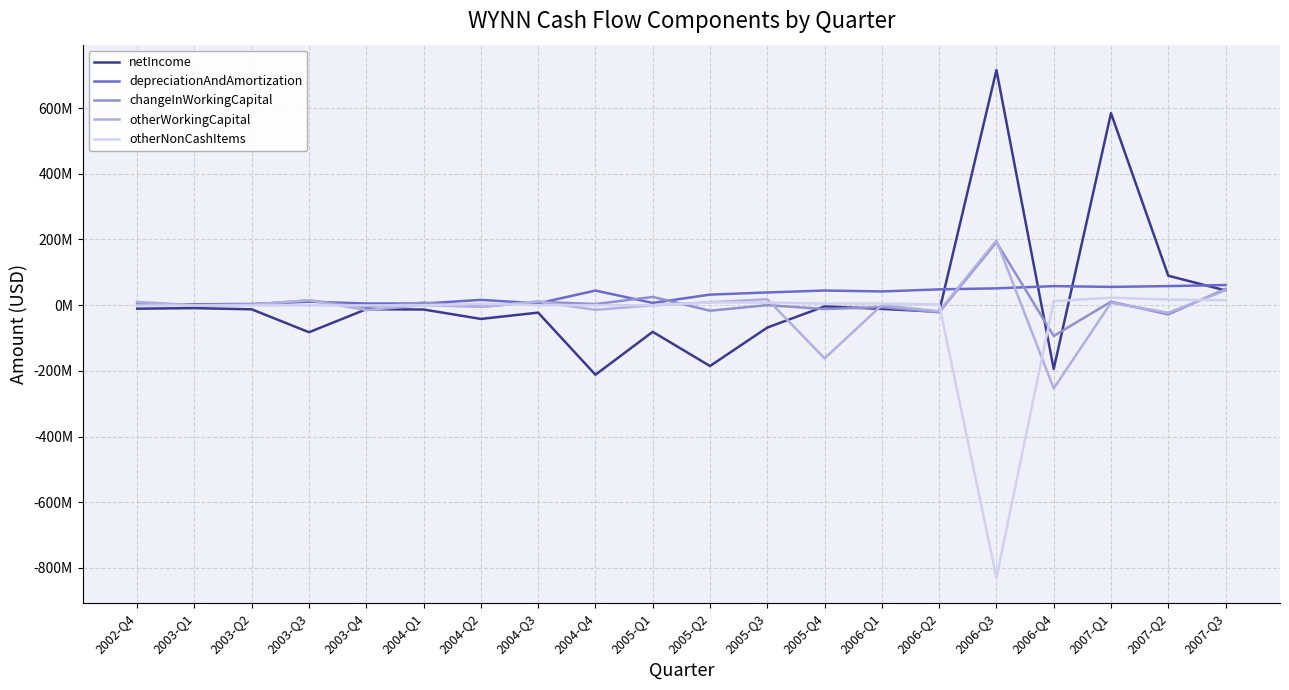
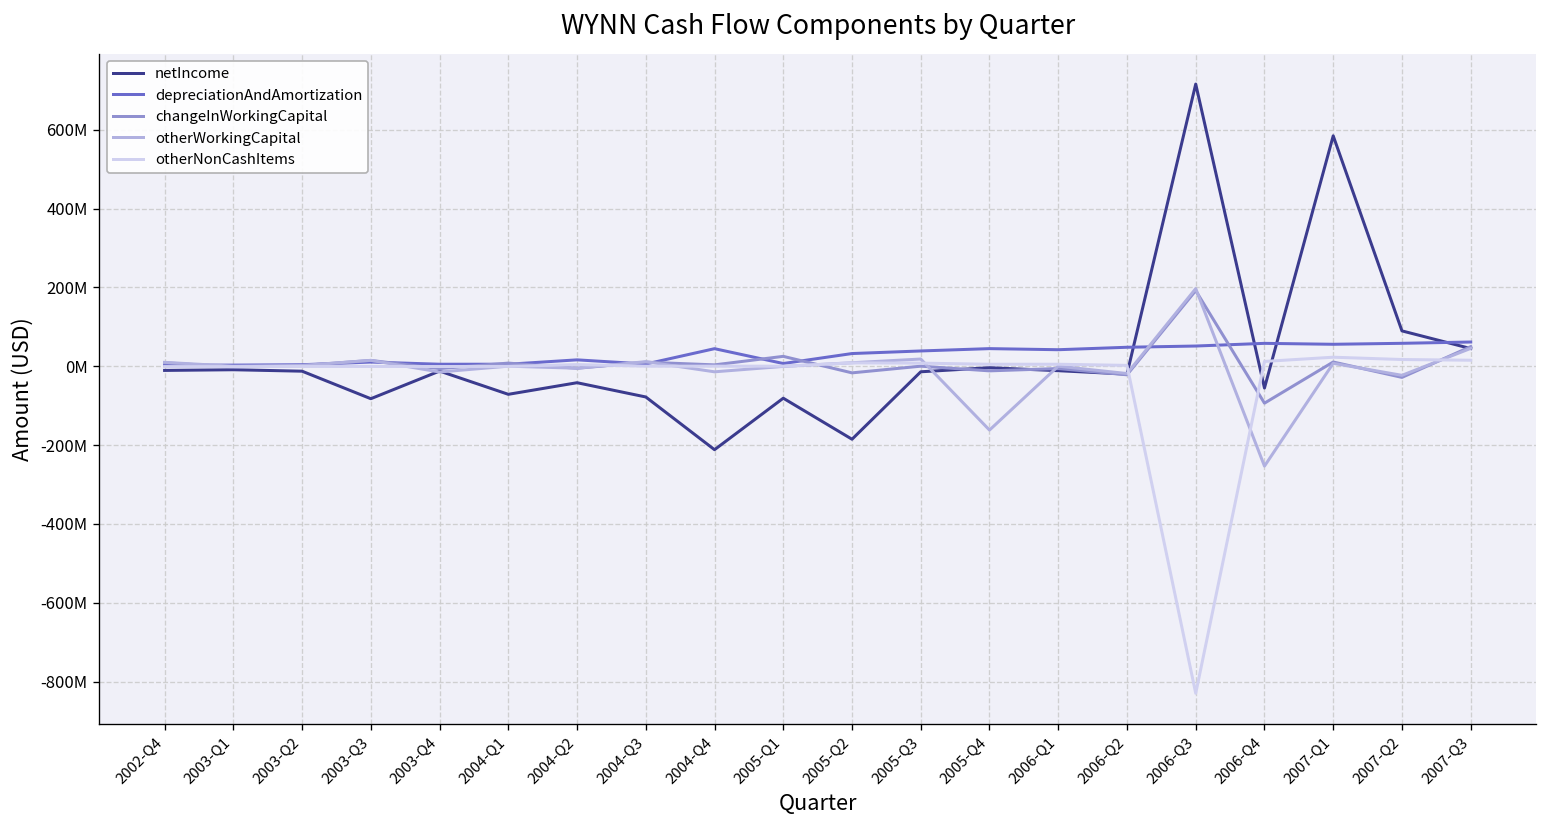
  {
    "netIncome": {
      "2002-Q4": -10000000,
      "2003-Q2": -10000000,
      "2003-Q3": -80000000,
-     "2004-Q1": -10000000,
+     "2004-Q1": -70000000,
      "2004-Q2": -40000000,
-     "2004-Q3": -20000000,
+     "2004-Q3": -80000000,
      "2004-Q4": -210000000,
      "2005-Q1": -80000000,
      "2005-Q2": -190000000,
-     "2005-Q3": -70000000,
+     "2005-Q3": -10000000,
      "2005-Q4": 0,
      "2006-Q3": 720000000,
-     "2006-Q4": -190000000,
+     "2006-Q4": -60000000,
      "2007-Q1": 580000000,
      "2007-Q2": 90000000
    }
  }
